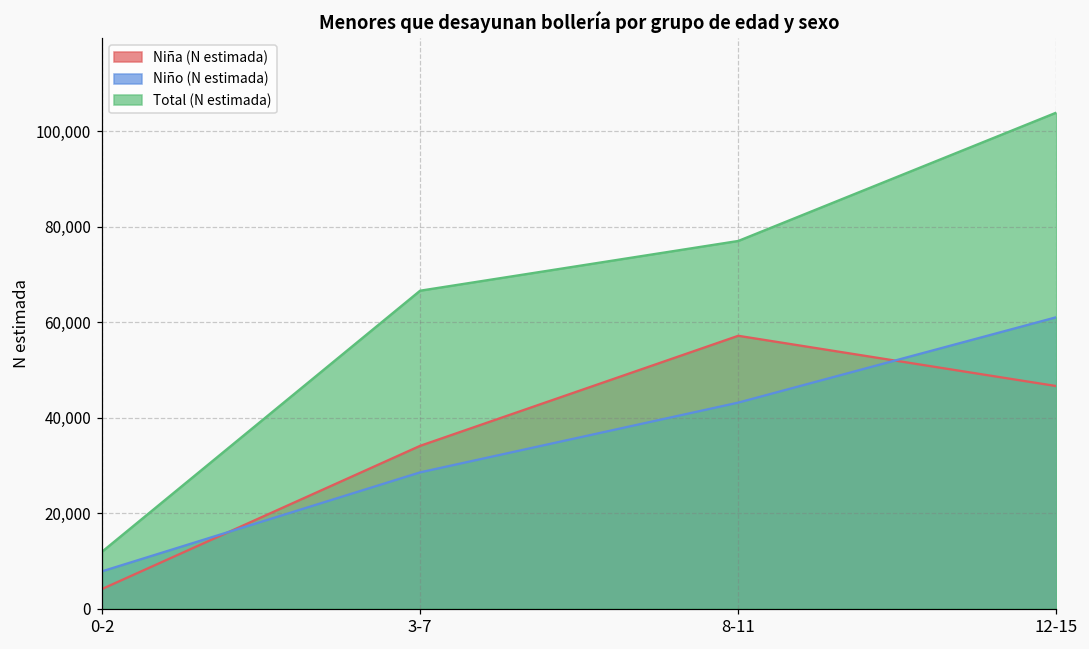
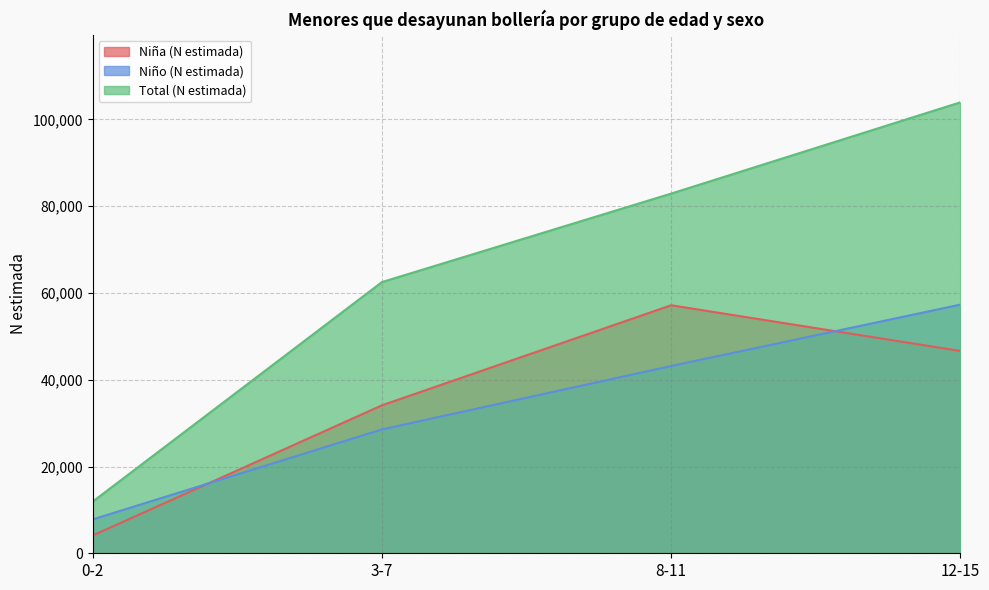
  {
    "Niña (N estimada)": {
      "0-2": "4,000",
      "3-7": "34,000",
      "8-11": "57,000",
      "12-15": "47,000"
    },
    "Niño (N estimada)": {
      "0-2": "8,000",
      "3-7": "29,000",
      "8-11": "43,000",
-     "12-15": "61,000"
+     "12-15": "57,000"
    },
    "Total (N estimada)": {
      "0-2": "12,000",
-     "3-7": "67,000",
-     "8-11": "77,000",
+     "3-7": "63,000",
+     "8-11": "83,000",
      "12-15": "104,000"
    }
  }
